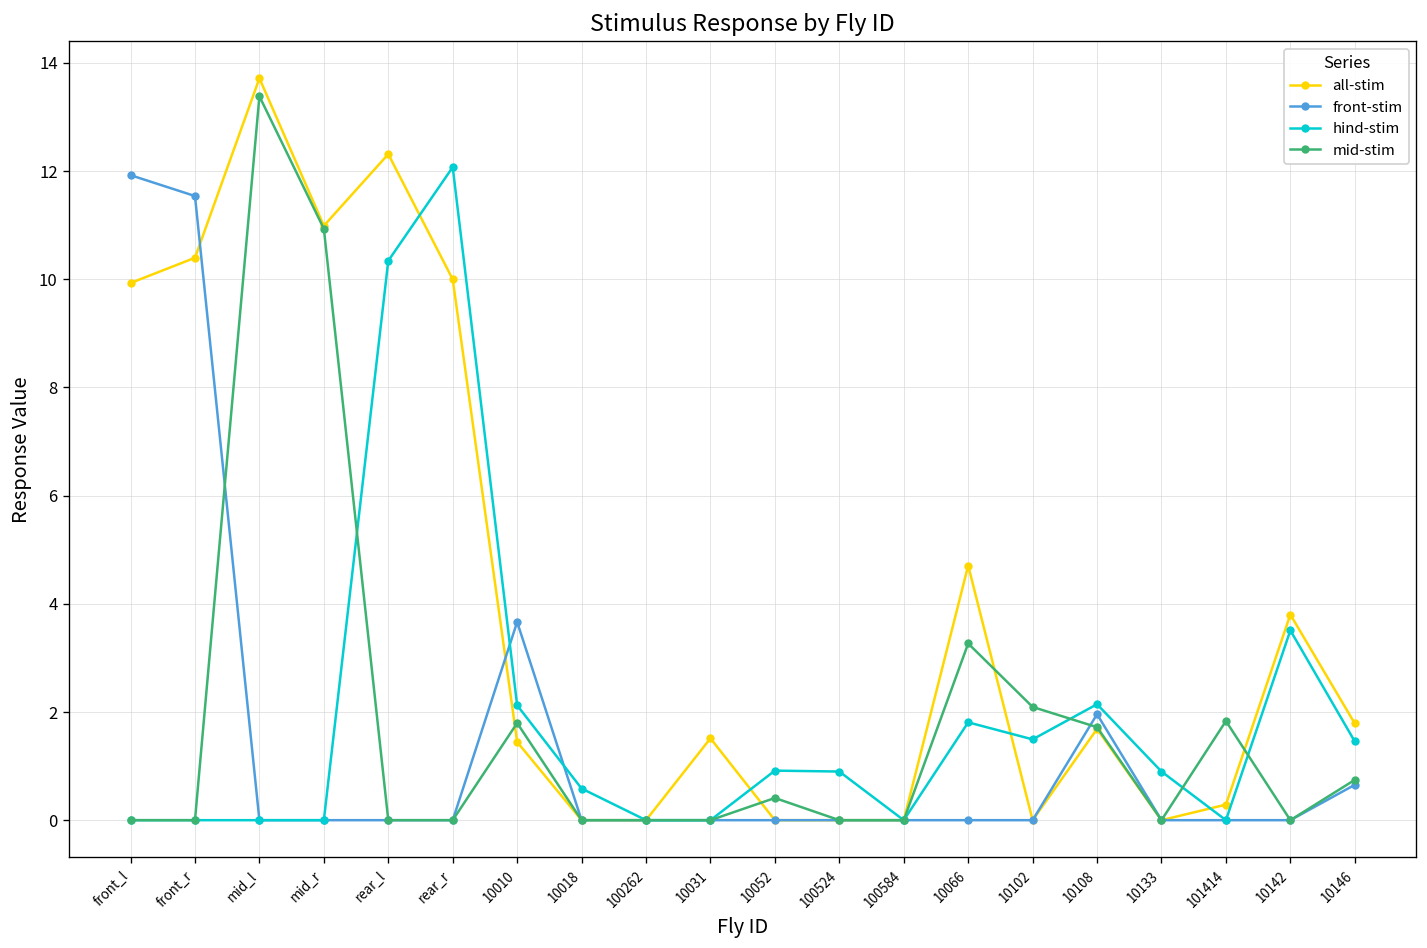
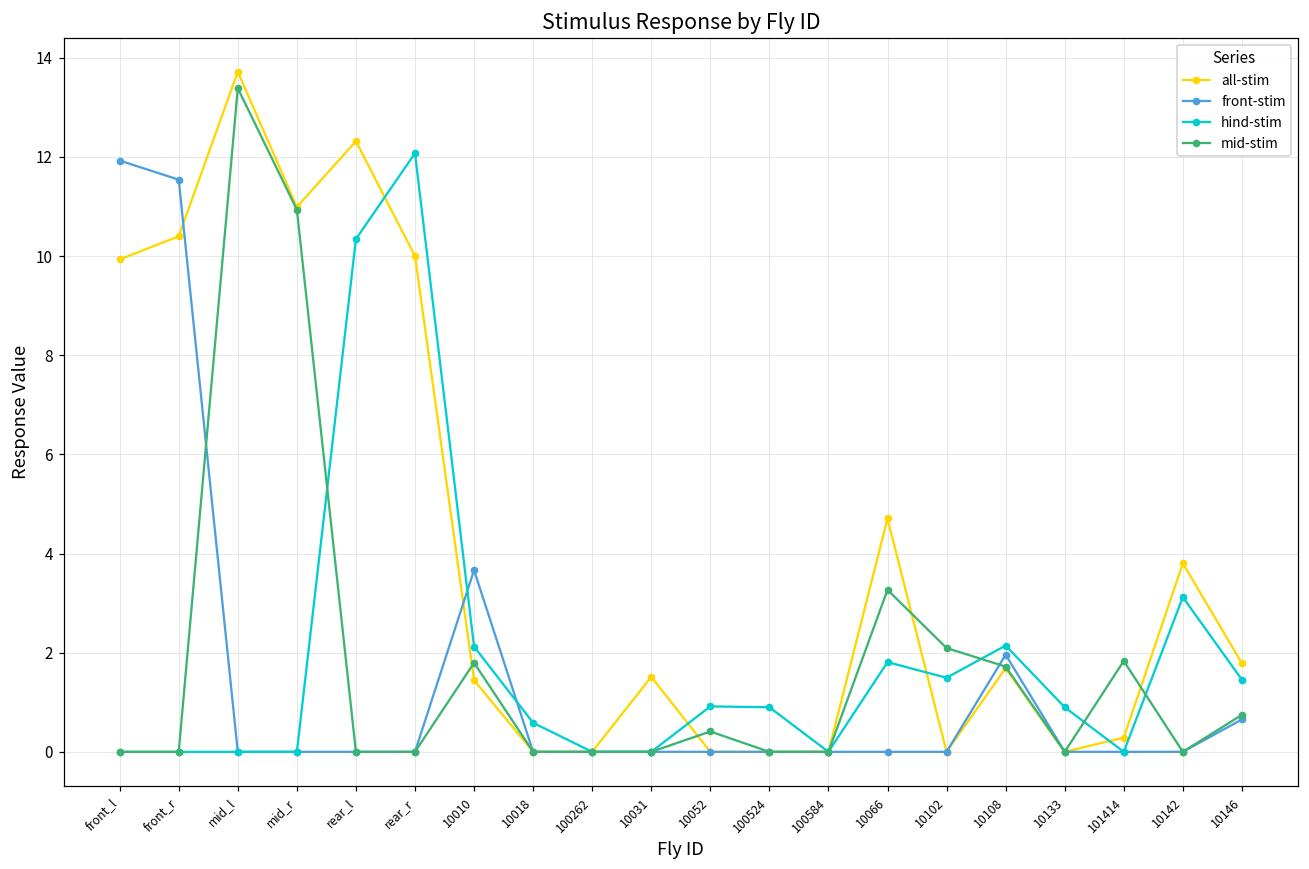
  {
    "all-stim": {
      "front_l": 9.9,
      "front_r": 10.4,
      "mid_l": 13.7,
      "rear_l": 12.3,
      "rear_r": 10.0,
      "10010": 1.4,
      "10031": 1.5,
      "10066": 4.7,
      "101414": 0.3,
      "10142": 3.8,
      "10146": 1.8
    },
    "front-stim": {
      "front_l": 11.9,
      "front_r": 11.5,
      "10010": 3.7,
      "10066": 0.0,
      "10108": 2.0,
      "10146": 0.7
    },
    "hind-stim": {
      "rear_l": 10.3,
      "rear_r": 12.1,
      "10010": 2.1,
      "10018": 0.6,
      "10052": 0.9,
      "100524": 0.9,
      "10066": 1.8,
      "10102": 1.5,
      "10108": 2.1,
      "10133": 0.9,
-     "10142": 3.5,
+     "10142": 3.1,
      "10146": 1.5
    },
    "mid-stim": {
      "mid_l": 13.4,
      "10010": 1.8,
      "10052": 0.4,
      "10066": 3.3,
      "10102": 2.1,
      "101414": 1.8,
      "10146": 0.7
    }
  }
